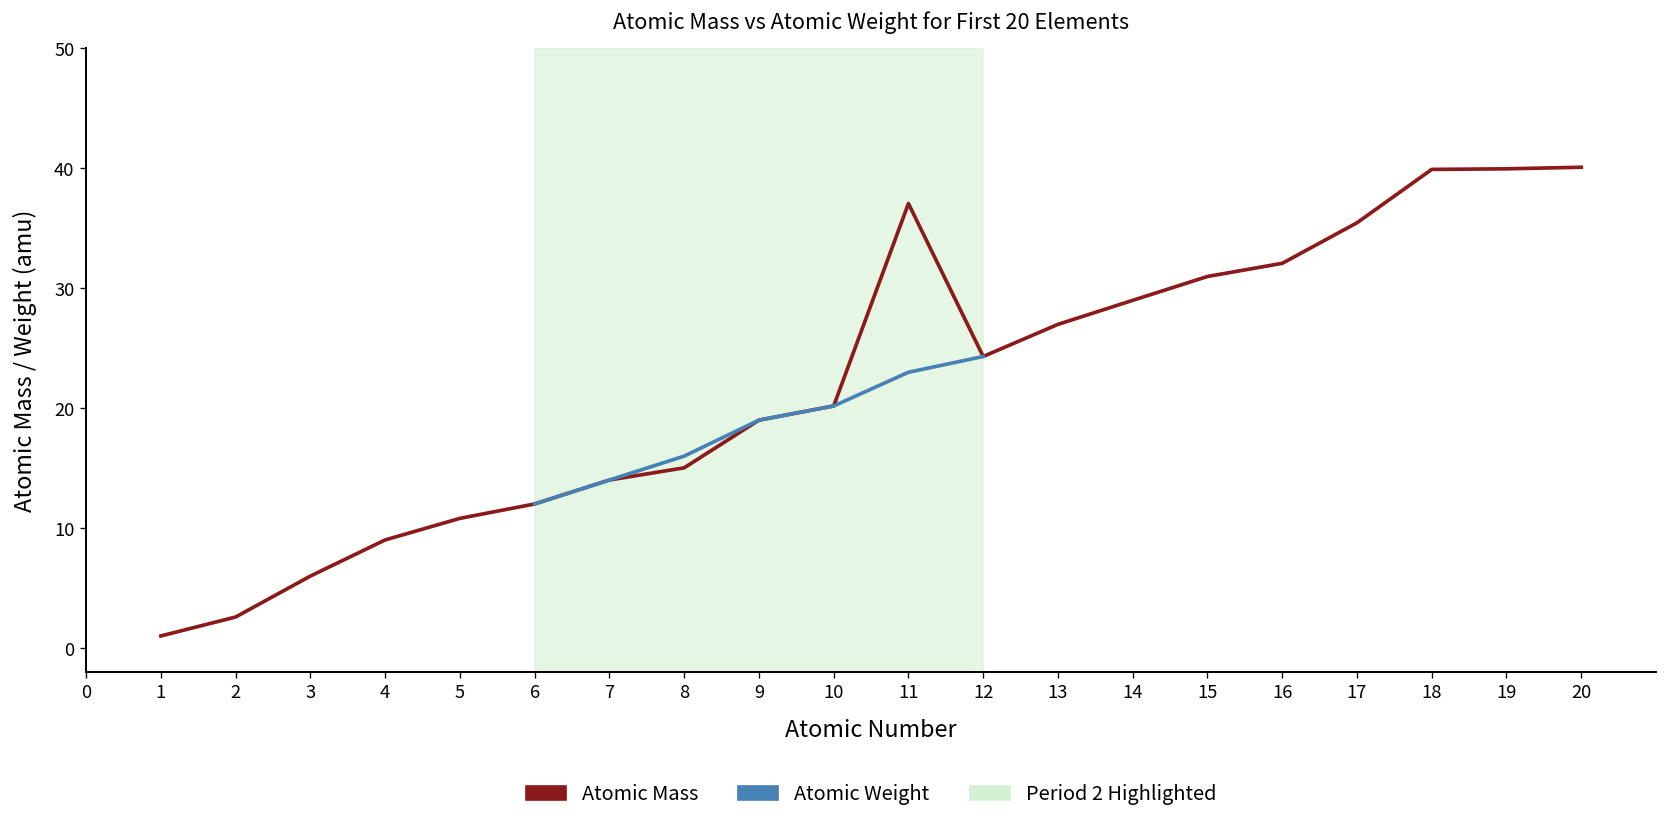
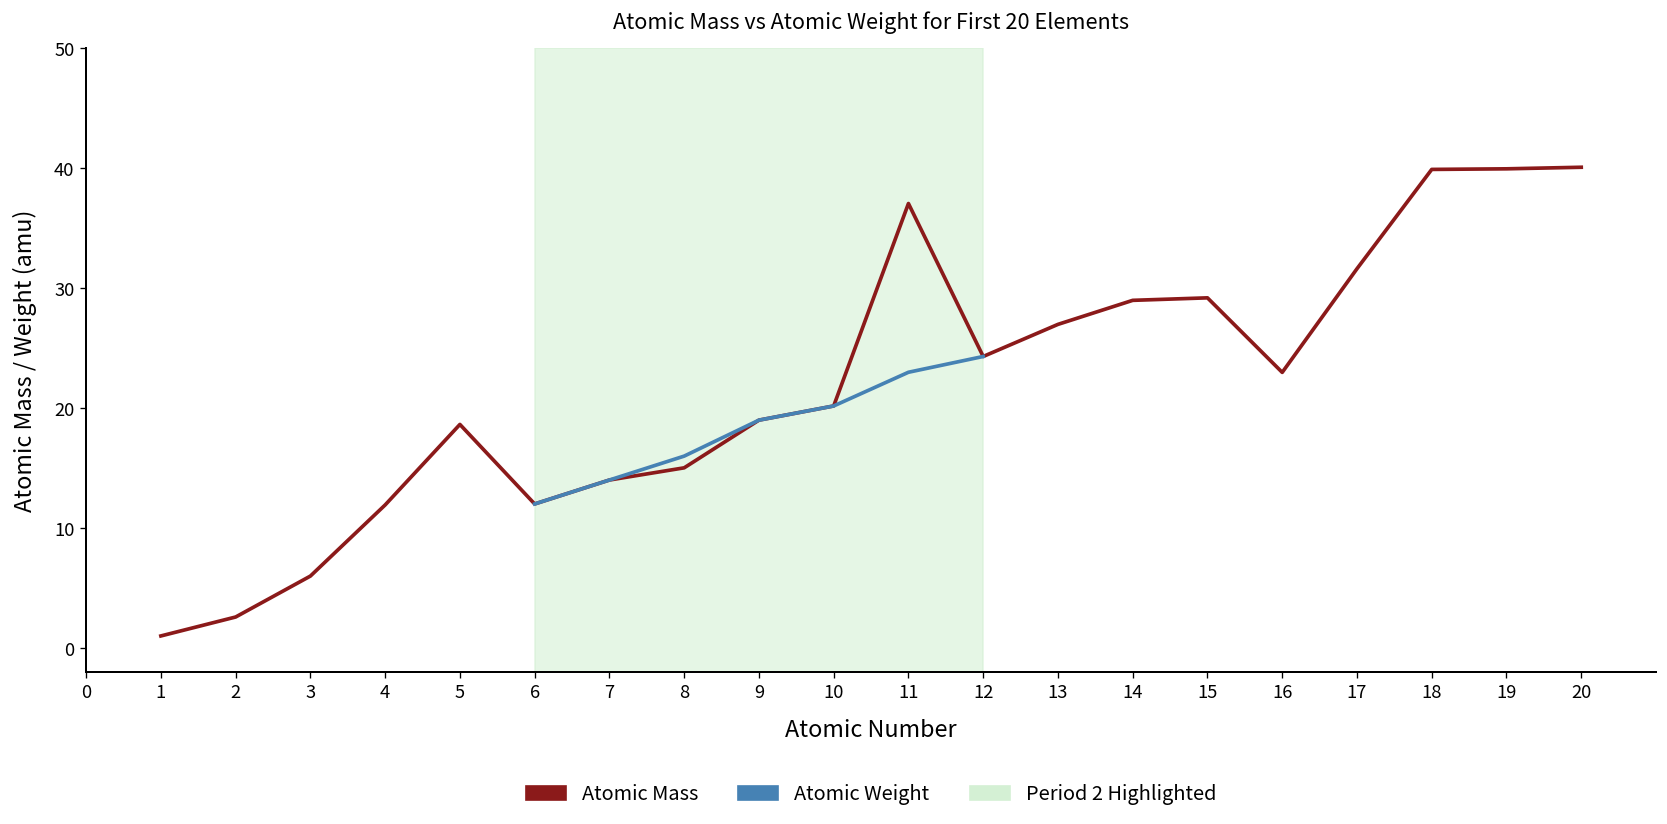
  {
    "Atomic Mass": {
      "1": 1,
      "2": 3,
      "3": 6,
-     "4": 9,
-     "5": 11,
+     "4": 12,
+     "5": 19,
      "8": 15,
      "11": 37,
      "13": 27,
      "14": 29,
-     "15": 31,
-     "16": 32,
-     "17": 35,
+     "15": 29,
+     "16": 23,
+     "17": 32,
      "18": 40,
      "19": 40,
      "20": 40
    },
    "Atomic Weight": {
      "8": 16,
      "11": 23
    }
  }
